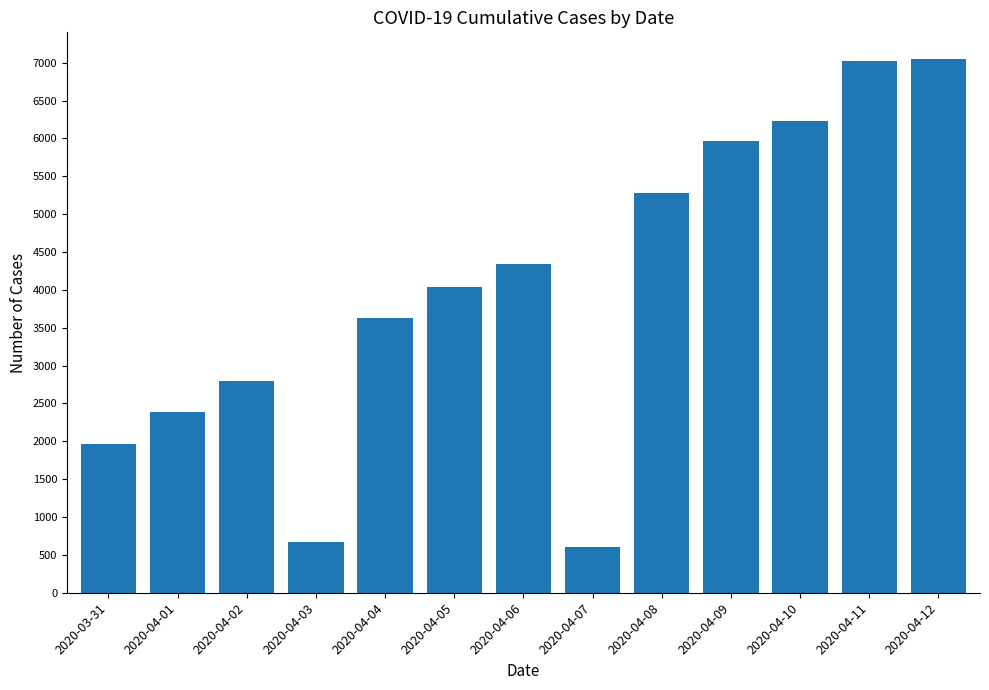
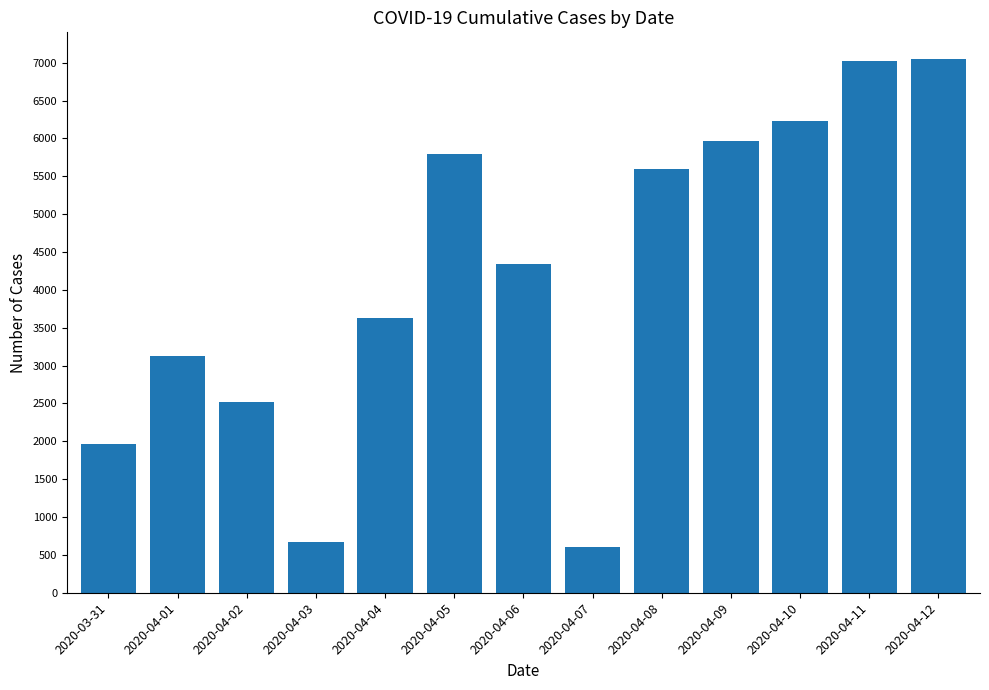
  {
    "2020-03-31": 2000,
-   "2020-04-01": 2400,
-   "2020-04-02": 2800,
+   "2020-04-01": 3100,
+   "2020-04-02": 2500,
    "2020-04-03": 700,
    "2020-04-04": 3600,
-   "2020-04-05": 4000,
+   "2020-04-05": 5800,
    "2020-04-06": 4300,
    "2020-04-07": 600,
-   "2020-04-08": 5300,
+   "2020-04-08": 5600,
    "2020-04-09": 6000,
    "2020-04-10": 6200,
    "2020-04-11": 7000,
    "2020-04-12": 7000
  }
